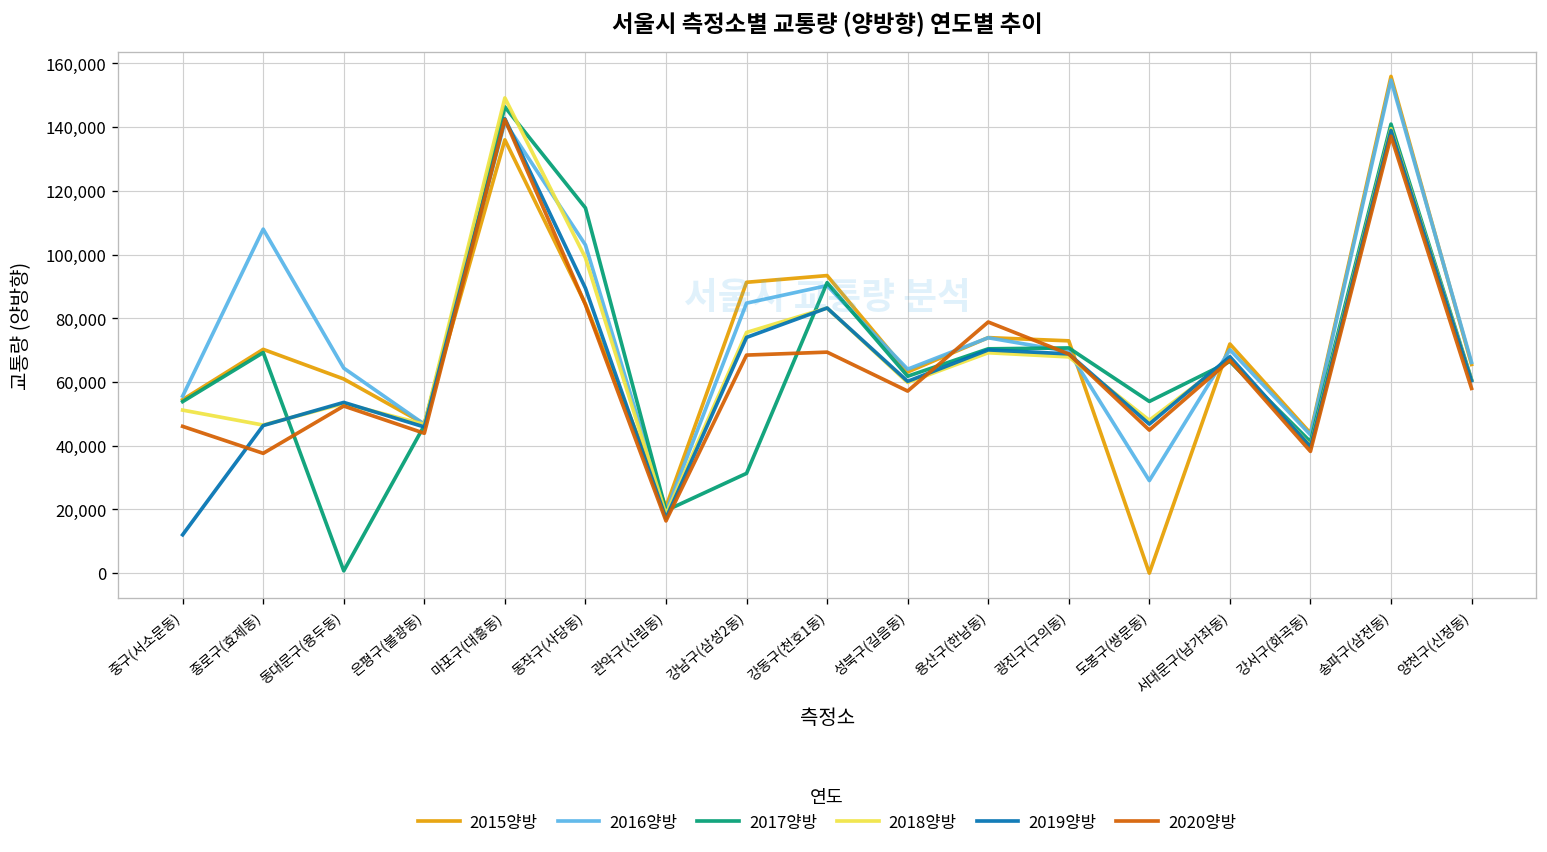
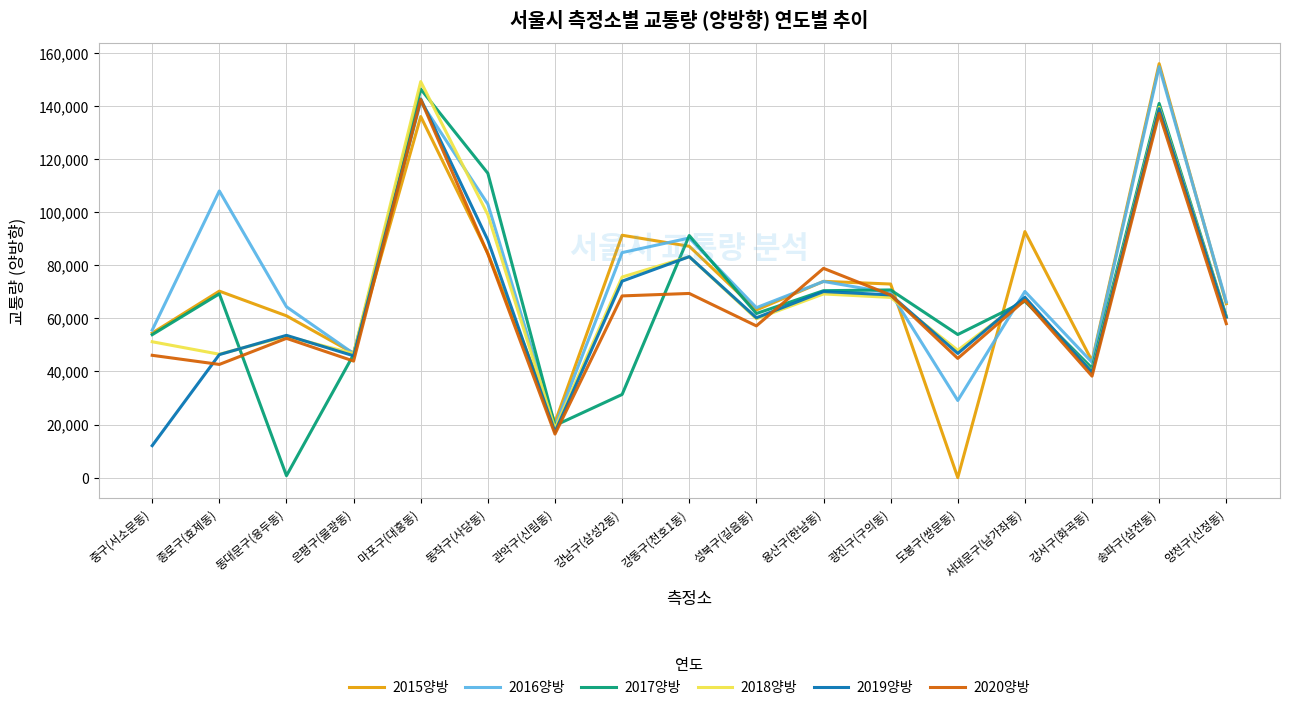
  {
    "2015양방": {
      "종로구(효제동)": "70,000",
      "동대문구(용두동)": "61,000",
      "마포구(대흥동)": "136,000",
      "관악구(신림동)": "21,000",
      "강남구(삼성2동)": "91,000",
-     "강동구(천호1동)": "93,000",
+     "강동구(천호1동)": "87,000",
      "광진구(구의동)": "73,000",
      "도봉구(쌍문동)": "0",
-     "서대문구(남가좌동)": "72,000",
+     "서대문구(남가좌동)": "93,000",
      "송파구(삼전동)": "156,000"
    },
    "2016양방": {
      "중구(서소문동)": "56,000",
      "종로구(효제동)": "108,000",
      "동대문구(용두동)": "64,000",
      "동작구(사당동)": "103,000",
      "강남구(삼성2동)": "85,000",
      "도봉구(쌍문동)": "29,000",
      "서대문구(남가좌동)": "70,000",
      "송파구(삼전동)": "155,000"
    },
    "2017양방": {
      "종로구(효제동)": "69,000",
      "동대문구(용두동)": "1,000",
      "마포구(대흥동)": "146,000",
      "동작구(사당동)": "115,000",
      "강남구(삼성2동)": "31,000",
      "성북구(길음동)": "62,000",
      "광진구(구의동)": "71,000",
      "도봉구(쌍문동)": "54,000",
      "강서구(화곡동)": "41,000",
      "송파구(삼전동)": "141,000"
    },
    "2018양방": {
      "중구(서소문동)": "51,000",
      "마포구(대흥동)": "149,000",
      "동작구(사당동)": "99,000",
      "강남구(삼성2동)": "76,000",
      "도봉구(쌍문동)": "48,000"
    },
    "2019양방": {
      "중구(서소문동)": "12,000",
      "동작구(사당동)": "89,000",
      "강남구(삼성2동)": "74,000",
      "도봉구(쌍문동)": "47,000"
    },
    "2020양방": {
      "중구(서소문동)": "46,000",
-     "종로구(효제동)": "38,000",
+     "종로구(효제동)": "43,000",
      "은평구(불광동)": "44,000",
      "강남구(삼성2동)": "68,000",
      "강동구(천호1동)": "69,000",
      "성북구(길음동)": "57,000",
      "용산구(한남동)": "79,000",
      "도봉구(쌍문동)": "45,000",
      "강서구(화곡동)": "38,000",
      "송파구(삼전동)": "137,000",
      "양천구(신정동)": "58,000"
    }
  }
